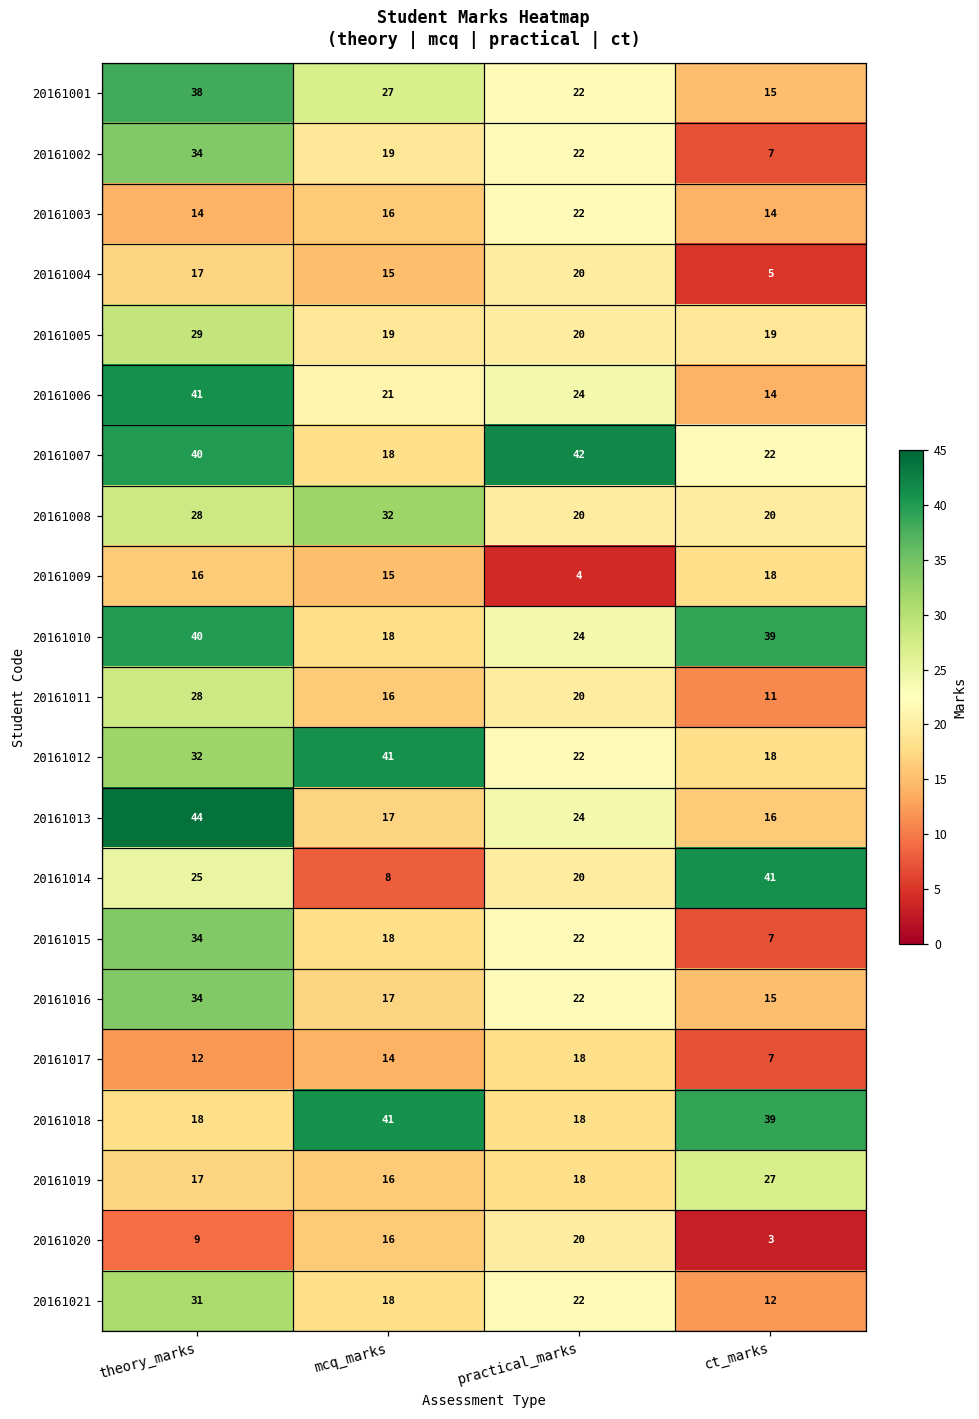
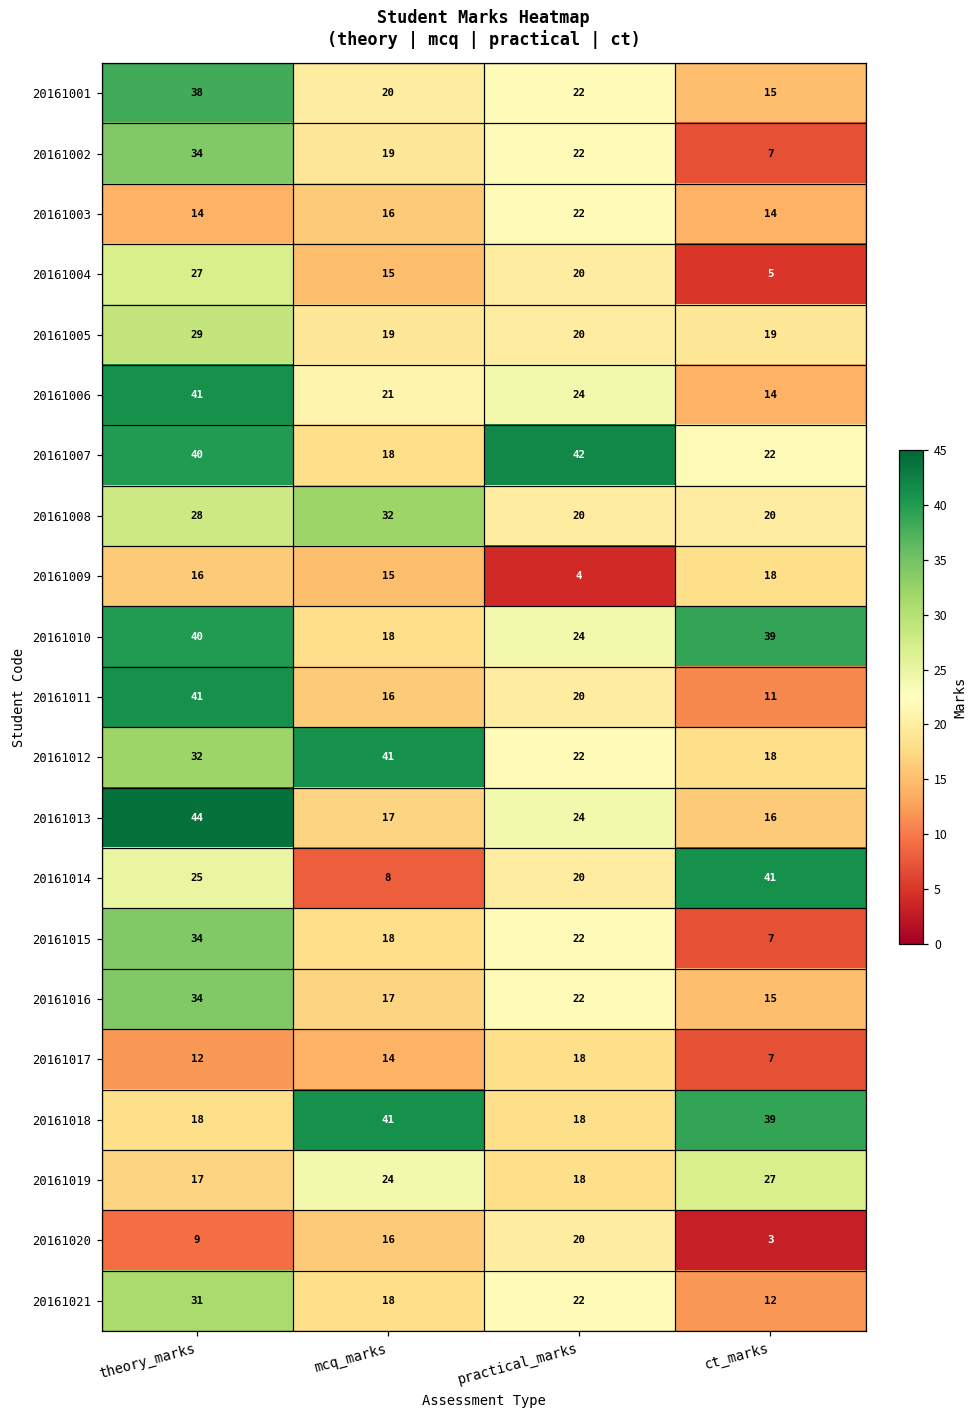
  {
    "20161001": {
      "theory_marks": 38,
-     "mcq_marks": 27,
+     "mcq_marks": 20,
      "practical_marks": 22,
      "ct_marks": 15
    },
    "20161002": {
      "theory_marks": 34,
      "mcq_marks": 19,
      "practical_marks": 22,
      "ct_marks": 7
    },
    "20161003": {
      "theory_marks": 14,
      "mcq_marks": 16,
      "practical_marks": 22,
      "ct_marks": 14
    },
    "20161004": {
-     "theory_marks": 17,
+     "theory_marks": 27,
      "mcq_marks": 15,
      "practical_marks": 20,
      "ct_marks": 5
    },
    "20161005": {
      "theory_marks": 29,
      "mcq_marks": 19,
      "practical_marks": 20,
      "ct_marks": 19
    },
    "20161006": {
      "theory_marks": 41,
      "mcq_marks": 21,
      "practical_marks": 24,
      "ct_marks": 14
    },
    "20161007": {
      "theory_marks": 40,
      "mcq_marks": 18,
      "practical_marks": 42,
      "ct_marks": 22
    },
    "20161008": {
      "theory_marks": 28,
      "mcq_marks": 32,
      "practical_marks": 20,
      "ct_marks": 20
    },
    "20161009": {
      "theory_marks": 16,
      "mcq_marks": 15,
      "practical_marks": 4,
      "ct_marks": 18
    },
    "20161010": {
      "theory_marks": 40,
      "mcq_marks": 18,
      "practical_marks": 24,
      "ct_marks": 39
    },
    "20161011": {
-     "theory_marks": 28,
+     "theory_marks": 41,
      "mcq_marks": 16,
      "practical_marks": 20,
      "ct_marks": 11
    },
    "20161012": {
      "theory_marks": 32,
      "mcq_marks": 41,
      "practical_marks": 22,
      "ct_marks": 18
    },
    "20161013": {
      "theory_marks": 44,
      "mcq_marks": 17,
      "practical_marks": 24,
      "ct_marks": 16
    },
    "20161014": {
      "theory_marks": 25,
      "mcq_marks": 8,
      "practical_marks": 20,
      "ct_marks": 41
    },
    "20161015": {
      "theory_marks": 34,
      "mcq_marks": 18,
      "practical_marks": 22,
      "ct_marks": 7
    },
    "20161016": {
      "theory_marks": 34,
      "mcq_marks": 17,
      "practical_marks": 22,
      "ct_marks": 15
    },
    "20161017": {
      "theory_marks": 12,
      "mcq_marks": 14,
      "practical_marks": 18,
      "ct_marks": 7
    },
    "20161018": {
      "theory_marks": 18,
      "mcq_marks": 41,
      "practical_marks": 18,
      "ct_marks": 39
    },
    "20161019": {
      "theory_marks": 17,
-     "mcq_marks": 16,
+     "mcq_marks": 24,
      "practical_marks": 18,
      "ct_marks": 27
    },
    "20161020": {
      "theory_marks": 9,
      "mcq_marks": 16,
      "practical_marks": 20,
      "ct_marks": 3
    },
    "20161021": {
      "theory_marks": 31,
      "mcq_marks": 18,
      "practical_marks": 22,
      "ct_marks": 12
    }
  }
